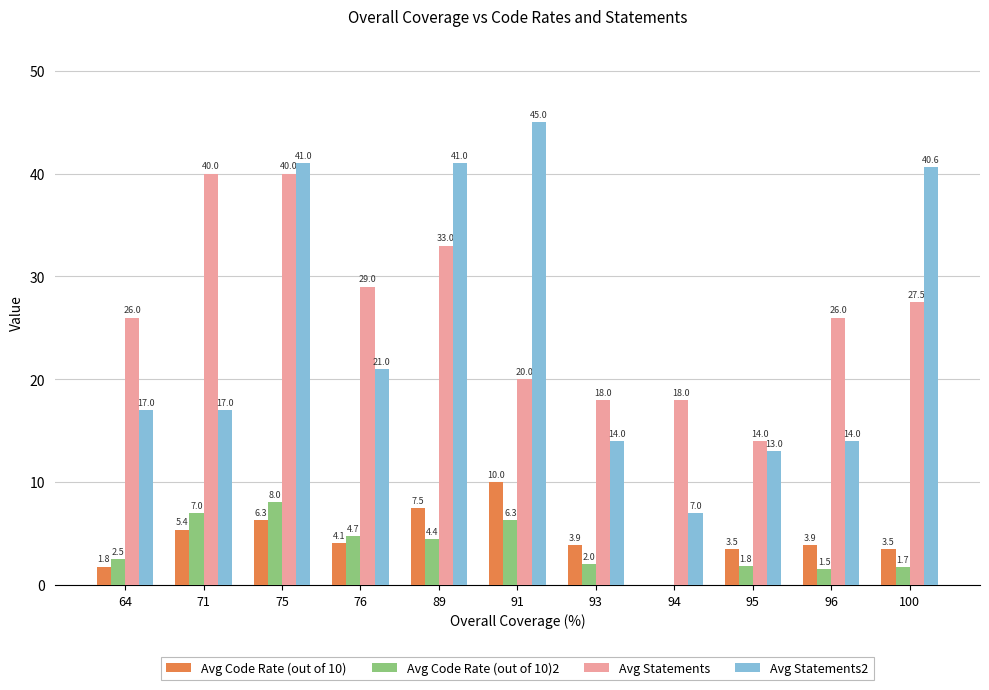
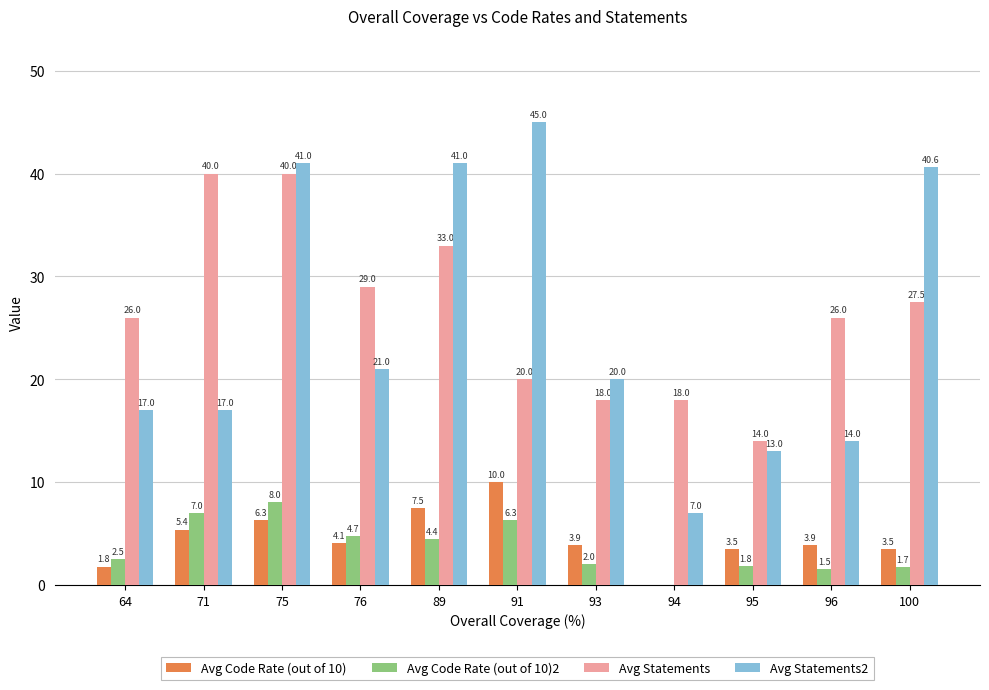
  {
    "Avg Code Rate (out of 10)": {
      "64": 1.8,
      "71": 5.4,
      "75": 6.3,
      "76": 4.1,
      "89": 7.5,
      "91": 10.0,
      "93": 3.9,
      "95": 3.5,
      "96": 3.9,
      "100": 3.5
    },
    "Avg Code Rate (out of 10)2": {
      "64": 2.5,
      "71": 7.0,
      "75": 8.0,
      "76": 4.7,
      "89": 4.4,
      "91": 6.3,
      "93": 2.0,
      "95": 1.8,
      "96": 1.5,
      "100": 1.7
    },
    "Avg Statements": {
      "64": 26.0,
      "71": 40.0,
      "75": 40.0,
      "76": 29.0,
      "89": 33.0,
      "91": 20.0,
      "93": 18.0,
      "94": 18.0,
      "95": 14.0,
      "96": 26.0,
      "100": 27.5
    },
    "Avg Statements2": {
      "64": 17.0,
      "71": 17.0,
      "75": 41.0,
      "76": 21.0,
      "89": 41.0,
      "91": 45.0,
-     "93": 14.0,
+     "93": 20.0,
      "94": 7.0,
      "95": 13.0,
      "96": 14.0,
      "100": 40.6
    }
  }
